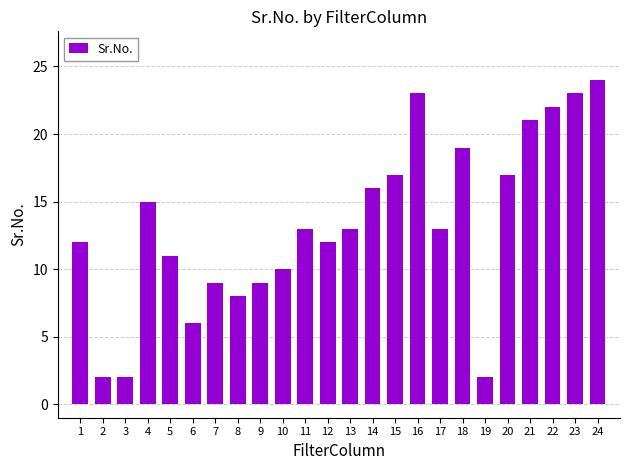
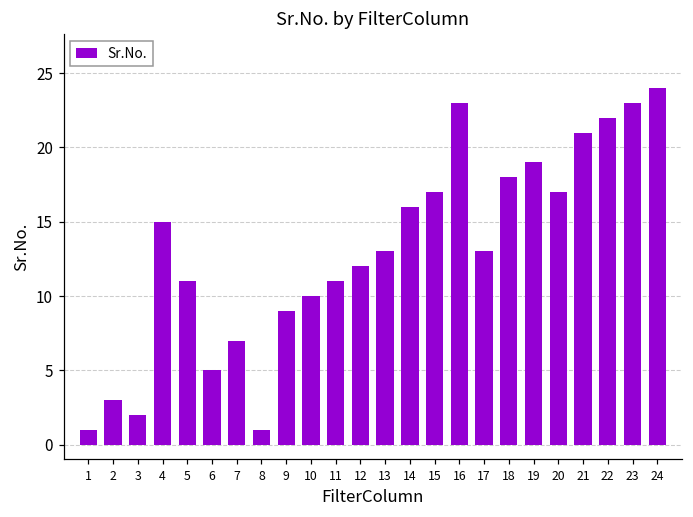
  {
-   "1": 12,
-   "2": 2,
+   "1": 1,
+   "2": 3,
    "3": 2,
    "4": 15,
    "5": 11,
-   "6": 6,
-   "7": 9,
-   "8": 8,
+   "6": 5,
+   "7": 7,
+   "8": 1,
    "9": 9,
    "10": 10,
-   "11": 13,
+   "11": 11,
    "12": 12,
    "13": 13,
    "14": 16,
    "15": 17,
    "16": 23,
    "17": 13,
-   "18": 19,
-   "19": 2,
+   "18": 18,
+   "19": 19,
    "20": 17,
    "21": 21,
    "22": 22,
    "23": 23,
    "24": 24
  }
